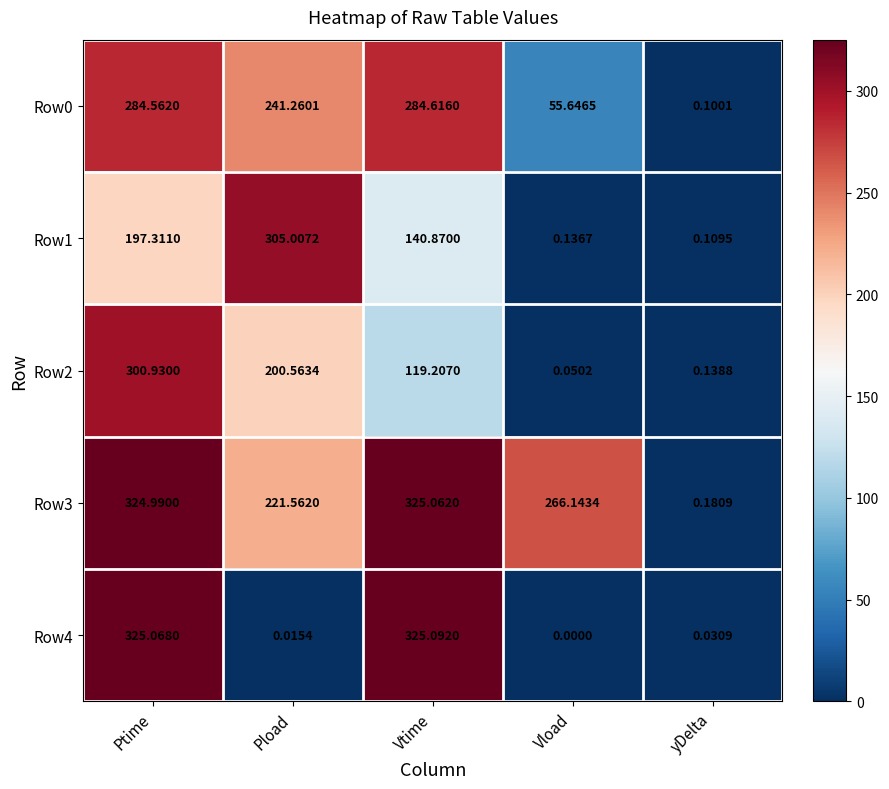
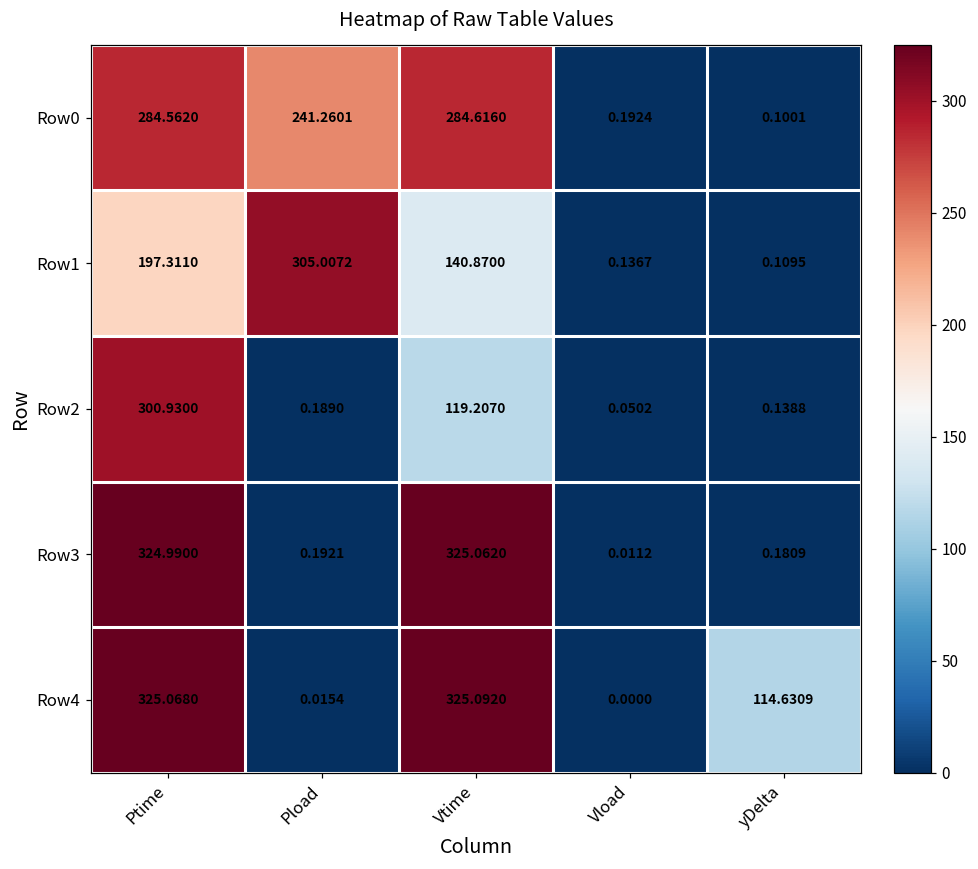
  {
    "Row0": {
      "Ptime": 284.5620,
      "Pload": 241.2601,
      "Vtime": 284.6160,
-     "Vload": 55.6465,
+     "Vload": 0.1924,
      "yDelta": 0.1001
    },
    "Row1": {
      "Ptime": 197.3110,
      "Pload": 305.0072,
      "Vtime": 140.8700,
      "Vload": 0.1367,
      "yDelta": 0.1095
    },
    "Row2": {
      "Ptime": 300.9300,
-     "Pload": 200.5634,
+     "Pload": 0.1890,
      "Vtime": 119.2070,
      "Vload": 0.0502,
      "yDelta": 0.1388
    },
    "Row3": {
      "Ptime": 324.9900,
-     "Pload": 221.5620,
+     "Pload": 0.1921,
      "Vtime": 325.0620,
-     "Vload": 266.1434,
+     "Vload": 0.0112,
      "yDelta": 0.1809
    },
    "Row4": {
      "Ptime": 325.0680,
      "Pload": 0.0154,
      "Vtime": 325.0920,
      "Vload": 0.0000,
-     "yDelta": 0.0309
+     "yDelta": 114.6309
    }
  }
